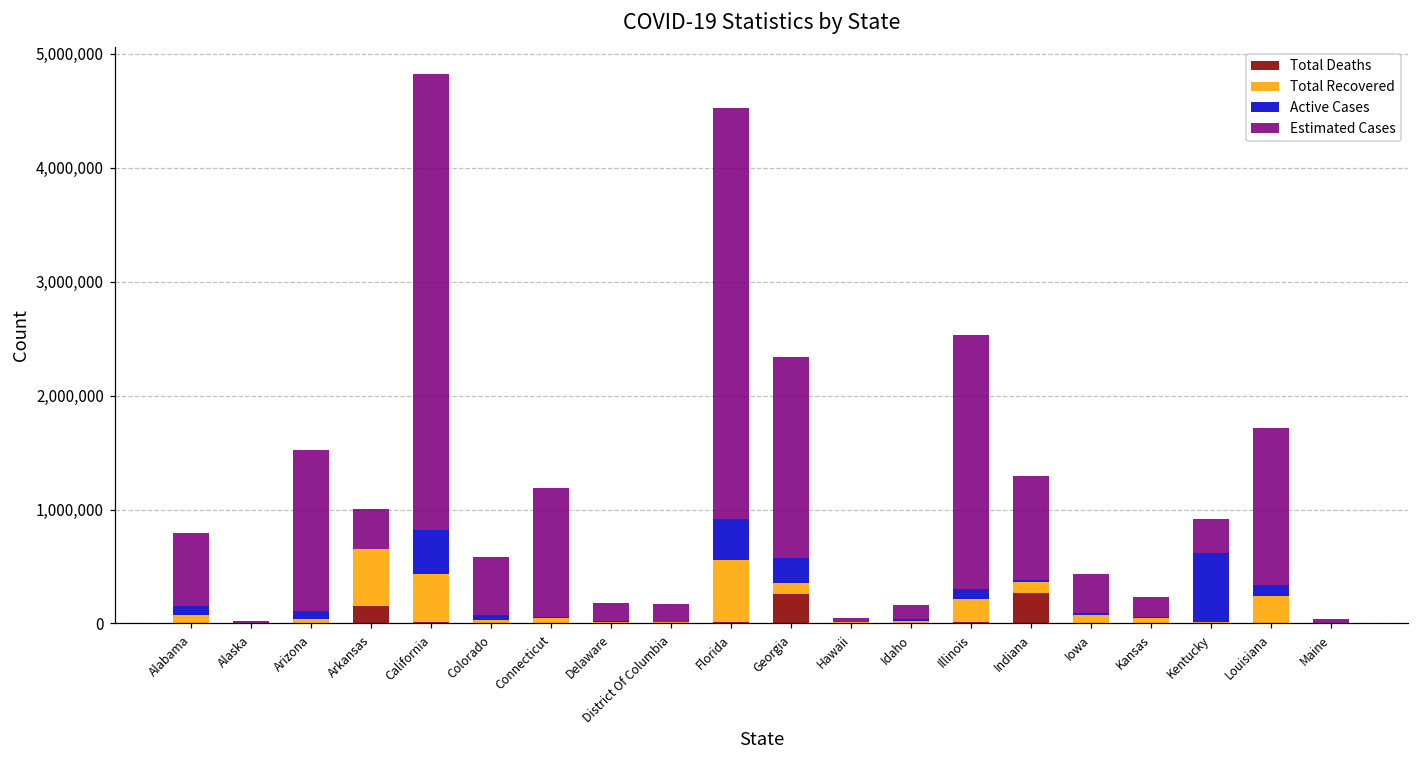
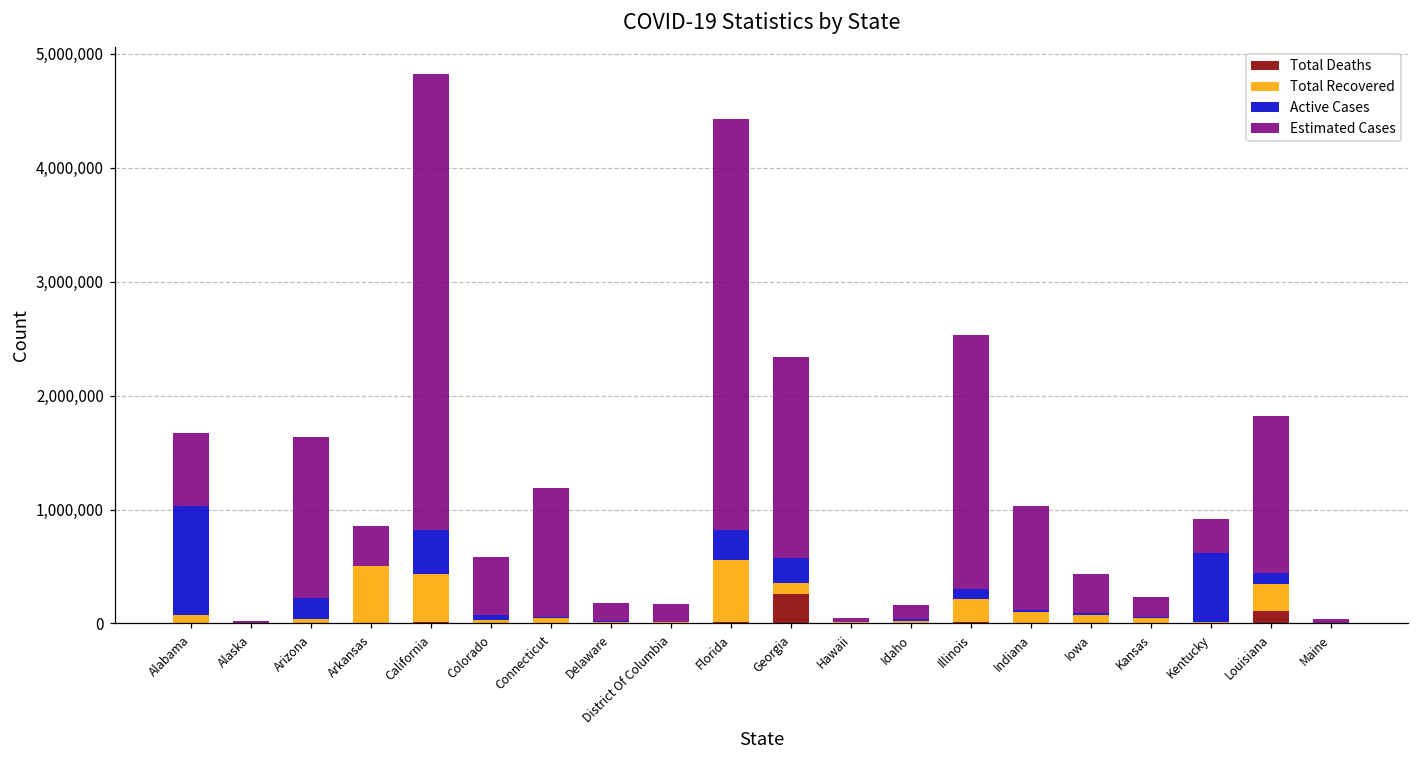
  {
    "Total Deaths": {
-     "Arkansas": "150,000",
+     "Arkansas": "0",
      "Georgia": "260,000",
-     "Indiana": "260,000",
-     "Louisiana": "10,000"
+     "Indiana": "0",
+     "Louisiana": "110,000"
    },
    "Total Recovered": {
      "Alabama": "70,000",
      "Arizona": "40,000",
      "Arkansas": "500,000",
      "California": "420,000",
      "Colorado": "30,000",
      "Connecticut": "40,000",
      "Florida": "540,000",
      "Georgia": "100,000",
      "Illinois": "210,000",
      "Indiana": "100,000",
      "Iowa": "70,000",
      "Kansas": "50,000",
      "Louisiana": "230,000"
    },
    "Active Cases": {
-     "Alabama": "90,000",
-     "Arizona": "60,000",
+     "Alabama": "960,000",
+     "Arizona": "180,000",
      "California": "390,000",
      "Colorado": "40,000",
-     "Florida": "360,000",
+     "Florida": "270,000",
      "Georgia": "210,000",
      "Illinois": "80,000",
      "Kentucky": "600,000",
      "Louisiana": "100,000"
    },
    "Estimated Cases": {
      "Alabama": "640,000",
      "Arizona": "1,420,000",
      "Arkansas": "350,000",
      "California": "4,000,000",
      "Colorado": "510,000",
      "Connecticut": "1,130,000",
      "Delaware": "160,000",
      "District Of Columbia": "160,000",
      "Florida": "3,610,000",
      "Georgia": "1,770,000",
      "Hawaii": "30,000",
      "Idaho": "120,000",
      "Illinois": "2,240,000",
      "Indiana": "910,000",
      "Iowa": "340,000",
      "Kansas": "170,000",
      "Kentucky": "300,000",
      "Louisiana": "1,380,000",
      "Maine": "40,000"
    }
  }
